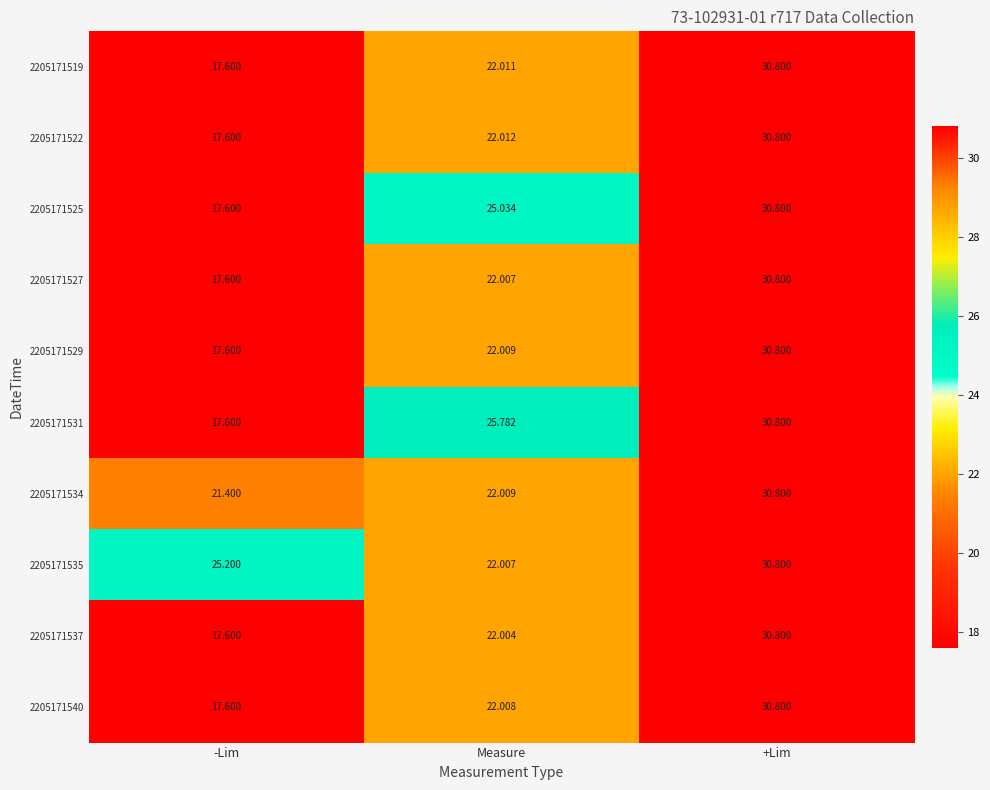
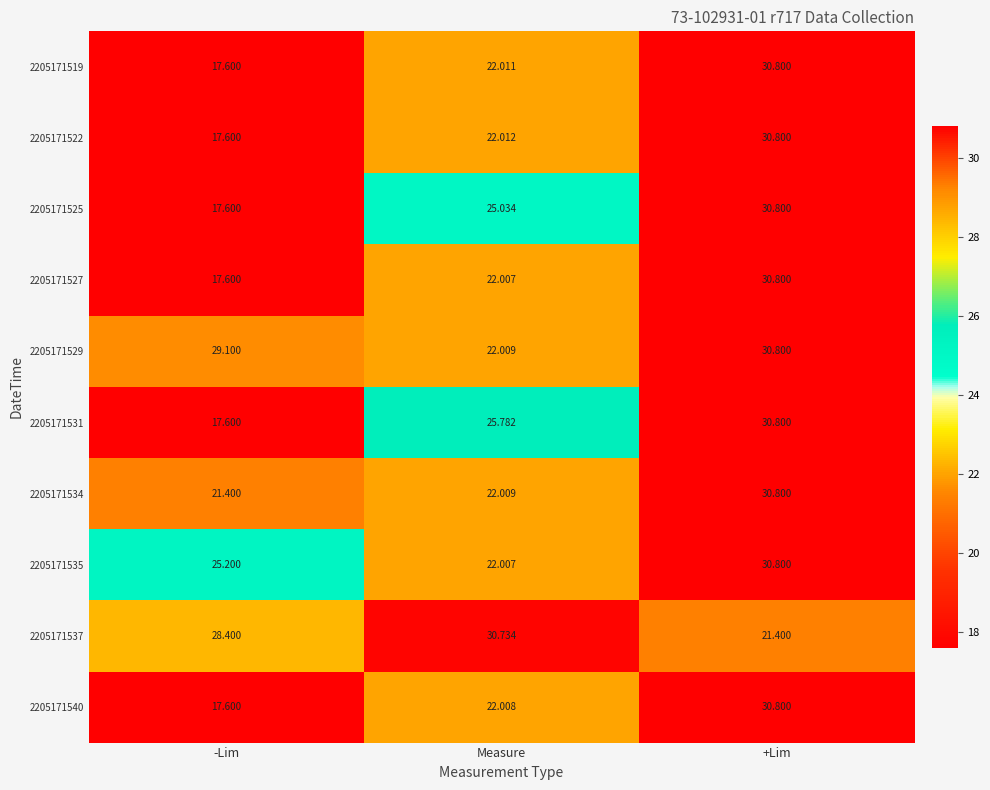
  {
    "2205171519": {
      "-Lim": 17.600,
      "Measure": 22.011,
      "+Lim": 30.800
    },
    "2205171522": {
      "-Lim": 17.600,
      "Measure": 22.012,
      "+Lim": 30.800
    },
    "2205171525": {
      "-Lim": 17.600,
      "Measure": 25.034,
      "+Lim": 30.800
    },
    "2205171527": {
      "-Lim": 17.600,
      "Measure": 22.007,
      "+Lim": 30.800
    },
    "2205171529": {
-     "-Lim": 17.600,
+     "-Lim": 29.100,
      "Measure": 22.009,
      "+Lim": 30.800
    },
    "2205171531": {
      "-Lim": 17.600,
      "Measure": 25.782,
      "+Lim": 30.800
    },
    "2205171534": {
      "-Lim": 21.400,
      "Measure": 22.009,
      "+Lim": 30.800
    },
    "2205171535": {
      "-Lim": 25.200,
      "Measure": 22.007,
      "+Lim": 30.800
    },
    "2205171537": {
-     "-Lim": 17.600,
-     "Measure": 22.004,
-     "+Lim": 30.800
+     "-Lim": 28.400,
+     "Measure": 30.734,
+     "+Lim": 21.400
    },
    "2205171540": {
      "-Lim": 17.600,
      "Measure": 22.008,
      "+Lim": 30.800
    }
  }
